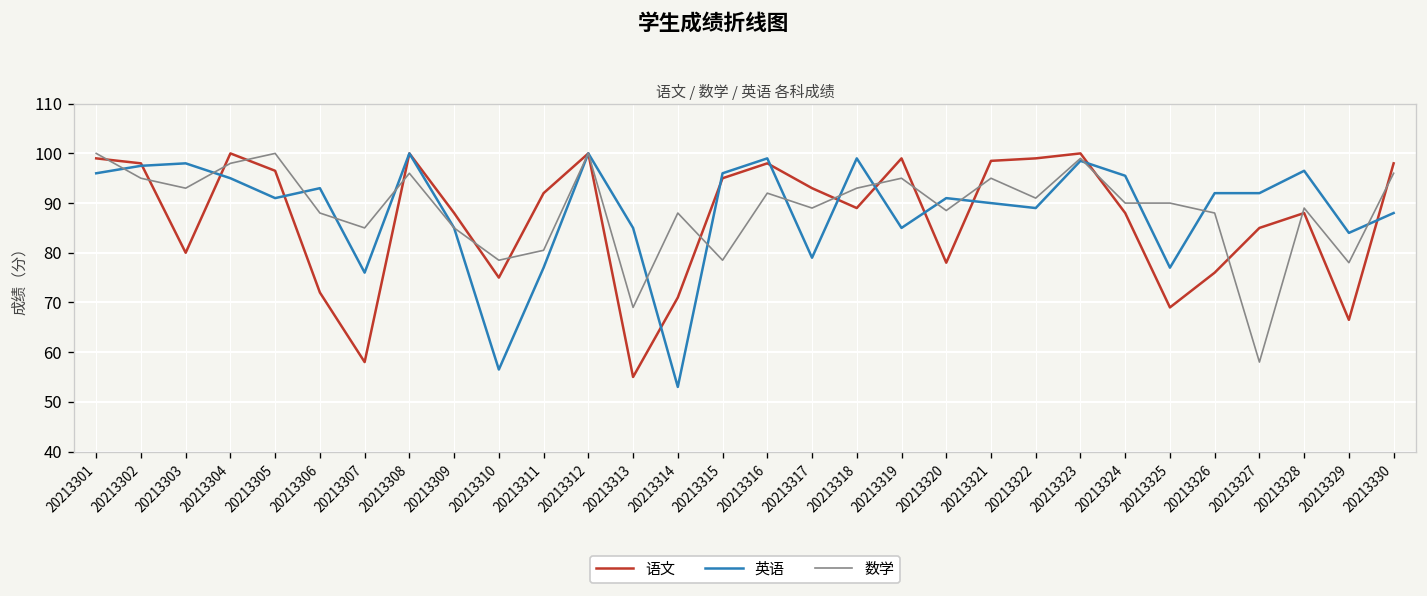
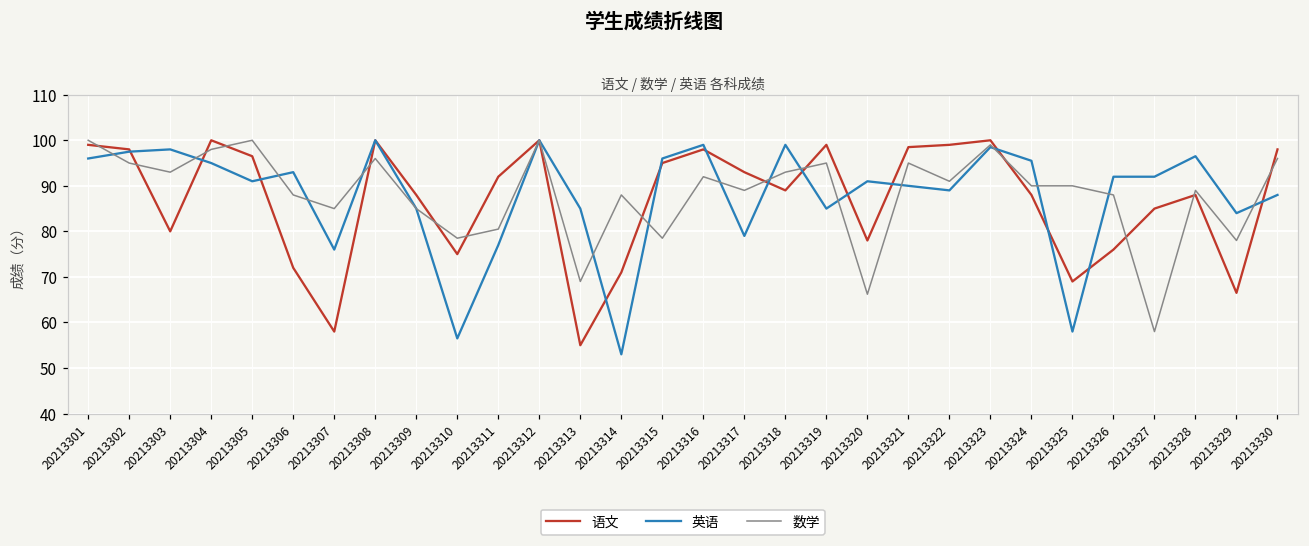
  {
    "语文": {
      "20213301": 99,
      "20213303": 80,
      "20213304": 100,
      "20213305": 97,
      "20213306": 72,
      "20213307": 58,
      "20213309": 88,
      "20213310": 75,
      "20213311": 92,
      "20213313": 55,
      "20213314": 71,
      "20213315": 95,
      "20213316": 98,
      "20213317": 93,
      "20213318": 89,
      "20213319": 99,
      "20213320": 78,
      "20213321": 99,
      "20213322": 99,
      "20213323": 100,
      "20213324": 88,
      "20213325": 69,
      "20213326": 76,
      "20213327": 85,
      "20213328": 88,
      "20213329": 67,
      "20213330": 98
    },
    "英语": {
      "20213301": 96,
      "20213303": 98,
      "20213304": 95,
      "20213305": 91,
      "20213306": 93,
      "20213307": 76,
      "20213310": 57,
      "20213311": 77,
      "20213313": 85,
      "20213314": 53,
      "20213315": 96,
      "20213316": 99,
      "20213317": 79,
      "20213318": 99,
      "20213319": 85,
      "20213320": 91,
      "20213321": 90,
      "20213322": 89,
      "20213324": 96,
-     "20213325": 77,
+     "20213325": 58,
      "20213326": 92,
      "20213327": 92,
      "20213328": 97,
      "20213329": 84,
      "20213330": 88
    },
    "数学": {
      "20213301": 100,
      "20213302": 95,
      "20213303": 93,
      "20213304": 98,
      "20213305": 100,
      "20213306": 88,
      "20213307": 85,
      "20213308": 96,
      "20213310": 79,
      "20213311": 81,
      "20213313": 69,
      "20213314": 88,
      "20213315": 79,
      "20213316": 92,
      "20213317": 89,
      "20213318": 93,
      "20213319": 95,
-     "20213320": 89,
+     "20213320": 66,
      "20213321": 95,
      "20213322": 91,
      "20213324": 90,
      "20213325": 90,
      "20213326": 88,
      "20213327": 58,
      "20213328": 89,
      "20213329": 78,
      "20213330": 96
    }
  }
